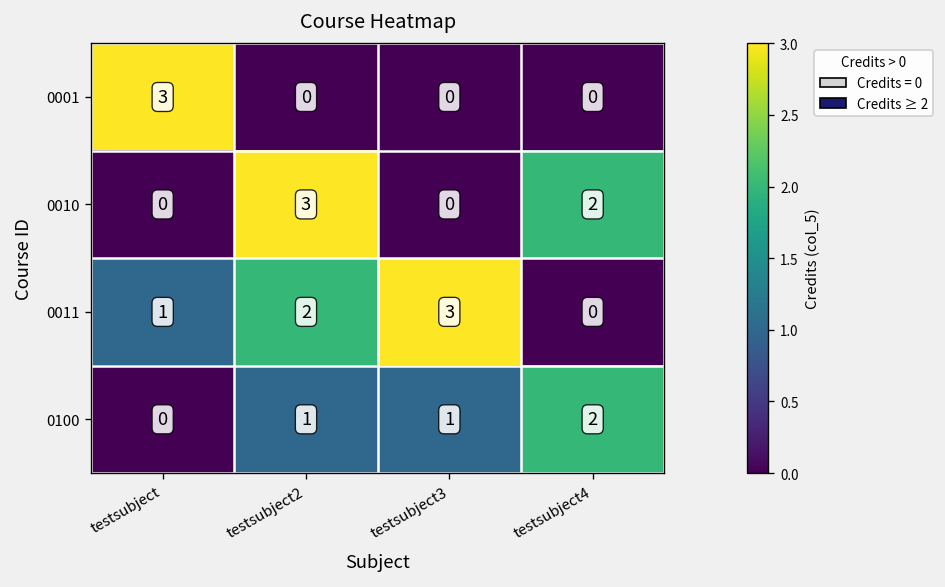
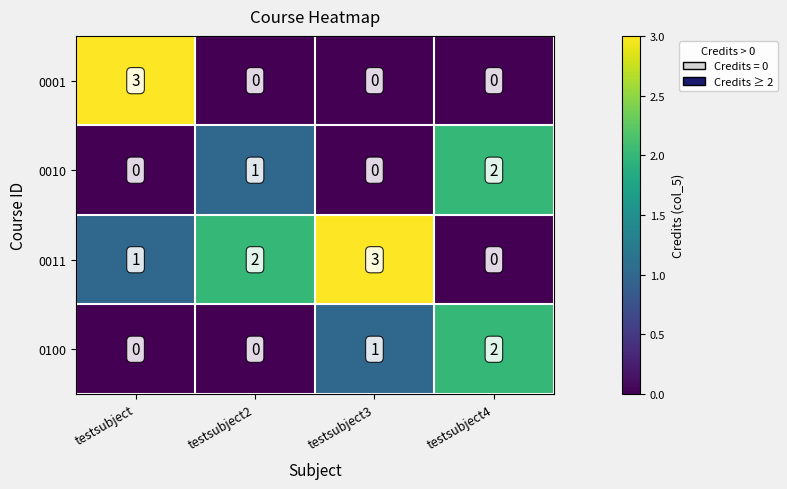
  {
    "0010": {
-     "testsubject2": 3
+     "testsubject2": 1
    },
    "0100": {
-     "testsubject2": 1
+     "testsubject2": 0
    }
  }
